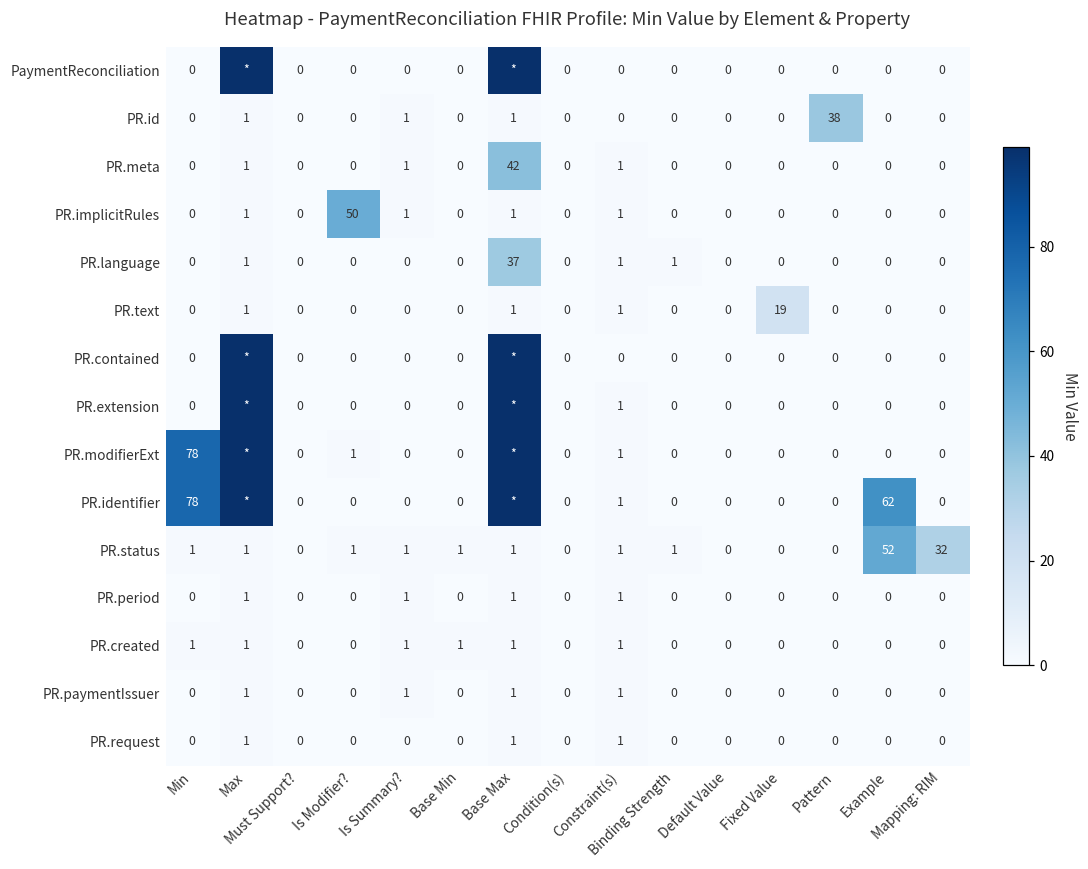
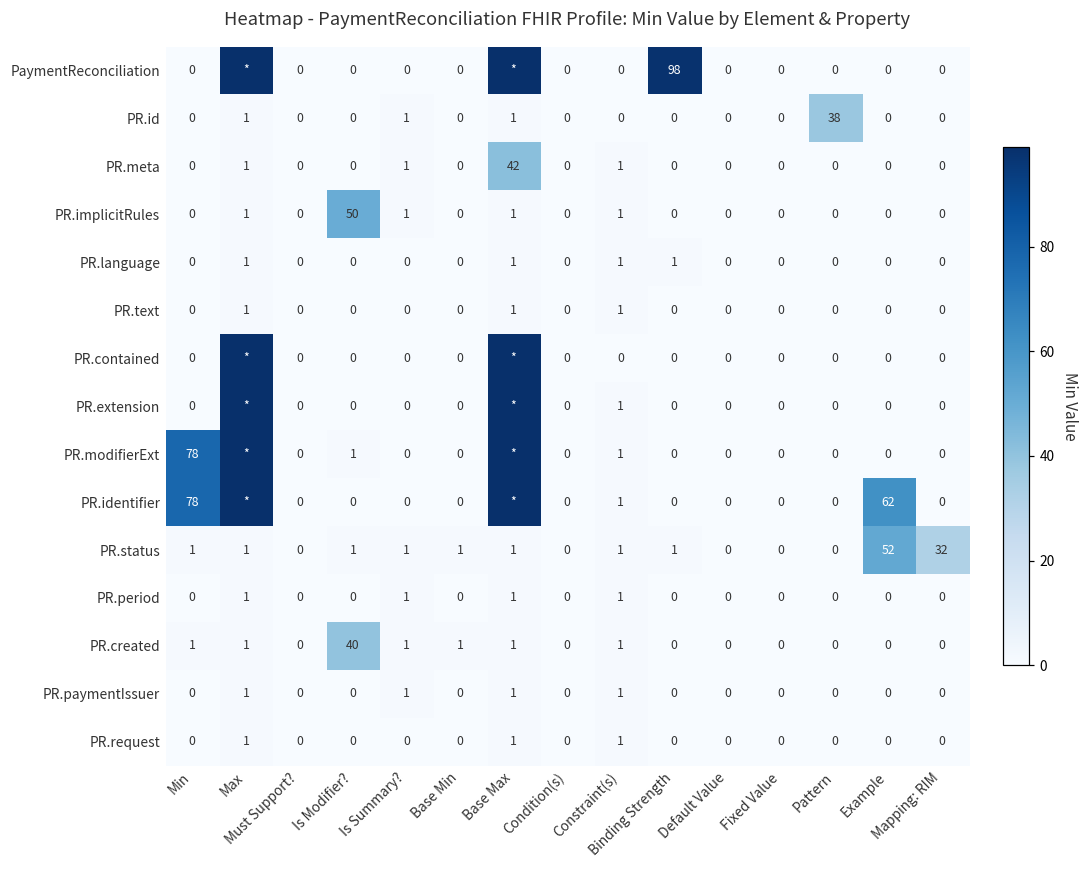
  {
    "PaymentReconciliation": {
      "Min": 0,
      "Must Support?": 0,
      "Is Modifier?": 0,
      "Is Summary?": 0,
      "Base Min": 0,
      "Condition(s)": 0,
      "Constraint(s)": 0,
-     "Binding Strength": 0,
+     "Binding Strength": 98,
      "Default Value": 0,
      "Fixed Value": 0,
      "Pattern": 0,
      "Example": 0,
      "Mapping: RIM": 0
    },
    "PR.language": {
      "Min": 0,
      "Max": 1,
      "Must Support?": 0,
      "Is Modifier?": 0,
      "Is Summary?": 0,
      "Base Min": 0,
-     "Base Max": 37,
+     "Base Max": 1,
      "Condition(s)": 0,
      "Constraint(s)": 1,
      "Binding Strength": 1,
      "Default Value": 0,
      "Fixed Value": 0,
      "Pattern": 0,
      "Example": 0,
      "Mapping: RIM": 0
    },
    "PR.text": {
      "Min": 0,
      "Max": 1,
      "Must Support?": 0,
      "Is Modifier?": 0,
      "Is Summary?": 0,
      "Base Min": 0,
      "Base Max": 1,
      "Condition(s)": 0,
      "Constraint(s)": 1,
      "Binding Strength": 0,
      "Default Value": 0,
-     "Fixed Value": 19,
+     "Fixed Value": 0,
      "Pattern": 0,
      "Example": 0,
      "Mapping: RIM": 0
    },
    "PR.created": {
      "Min": 1,
      "Max": 1,
      "Must Support?": 0,
-     "Is Modifier?": 0,
+     "Is Modifier?": 40,
      "Is Summary?": 1,
      "Base Min": 1,
      "Base Max": 1,
      "Condition(s)": 0,
      "Constraint(s)": 1,
      "Binding Strength": 0,
      "Default Value": 0,
      "Fixed Value": 0,
      "Pattern": 0,
      "Example": 0,
      "Mapping: RIM": 0
    }
  }
